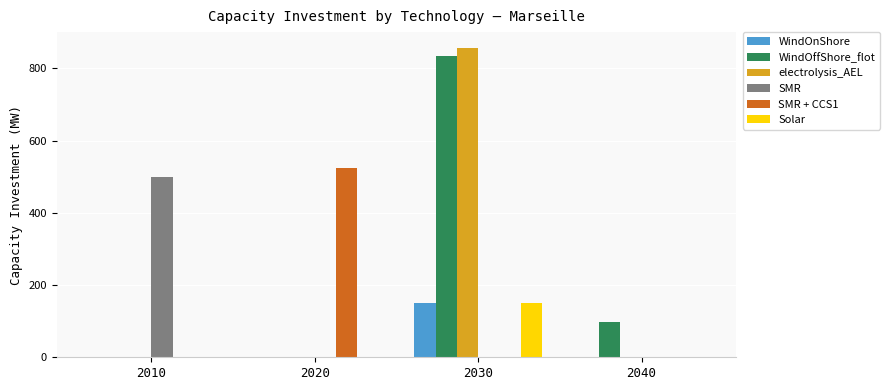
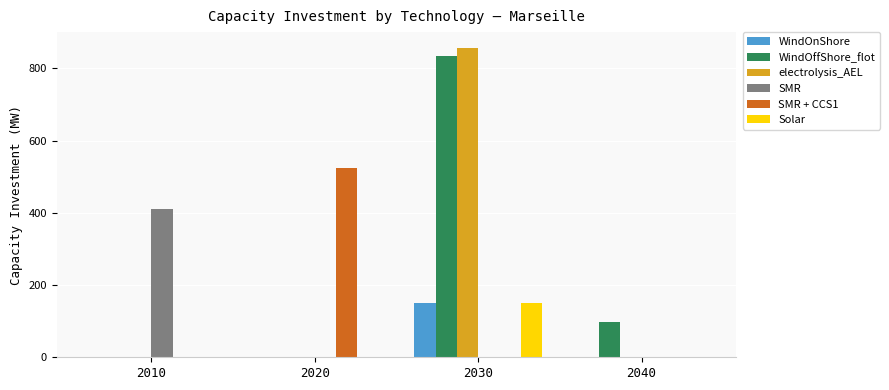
  {
    "WindOnShore": {
      "2010": 0,
      "2020": 0,
      "2030": 150,
      "2040": 0
    },
    "WindOffShore_flot": {
      "2010": 0,
      "2020": 0,
      "2030": 830,
      "2040": 100
    },
    "electrolysis_AEL": {
      "2010": 0,
      "2020": 0,
      "2030": 860,
      "2040": 0
    },
    "SMR": {
-     "2010": 500,
+     "2010": 410,
      "2020": 0,
      "2030": 0,
      "2040": 0
    },
    "SMR + CCS1": {
      "2010": 0,
      "2020": 530,
      "2030": 0,
      "2040": 0
    },
    "Solar": {
      "2010": 0,
      "2020": 0,
      "2030": 150,
      "2040": 0
    }
  }
